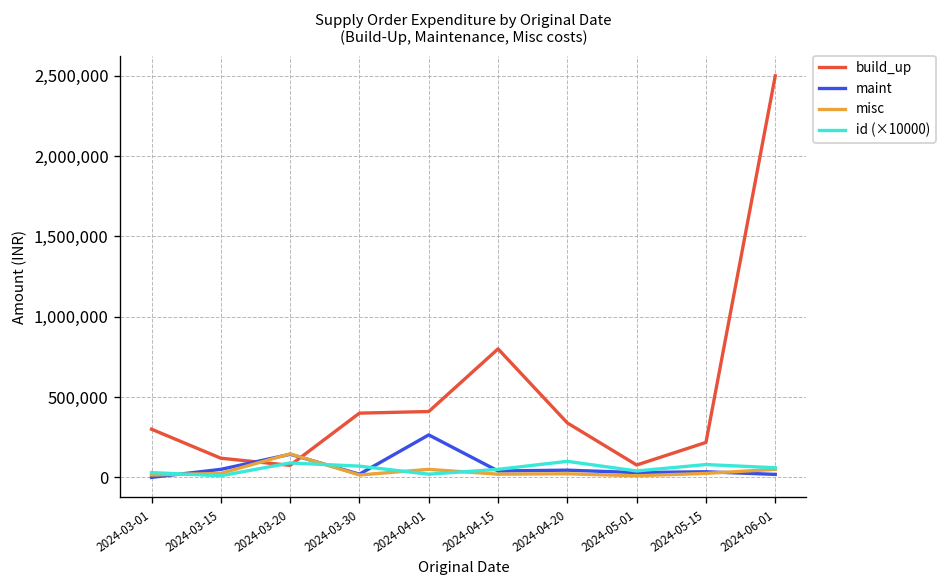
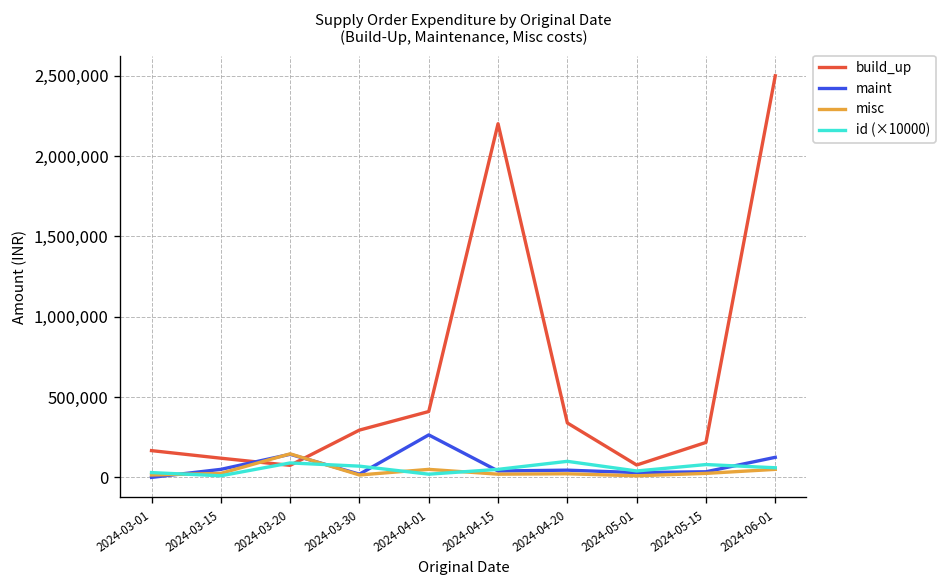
  {
    "build_up": {
-     "2024-03-01": "300,000",
+     "2024-03-01": "170,000",
      "2024-03-15": "120,000",
-     "2024-03-30": "400,000",
+     "2024-03-30": "290,000",
      "2024-04-01": "410,000",
-     "2024-04-15": "800,000",
+     "2024-04-15": "2,200,000",
      "2024-04-20": "340,000",
      "2024-05-01": "80,000",
      "2024-05-15": "220,000",
      "2024-06-01": "2,500,000"
    },
    "maint": {
      "2024-03-15": "50,000",
      "2024-04-01": "260,000",
      "2024-04-20": "50,000",
-     "2024-06-01": "20,000"
+     "2024-06-01": "130,000"
    },
    "misc": {
      "2024-04-01": "50,000",
      "2024-04-15": "20,000",
      "2024-04-20": "20,000",
      "2024-05-01": "10,000"
    },
    "id (×10000)": {
      "2024-03-30": "70,000",
      "2024-04-01": "20,000",
      "2024-04-20": "100,000",
      "2024-05-15": "80,000"
    }
  }
